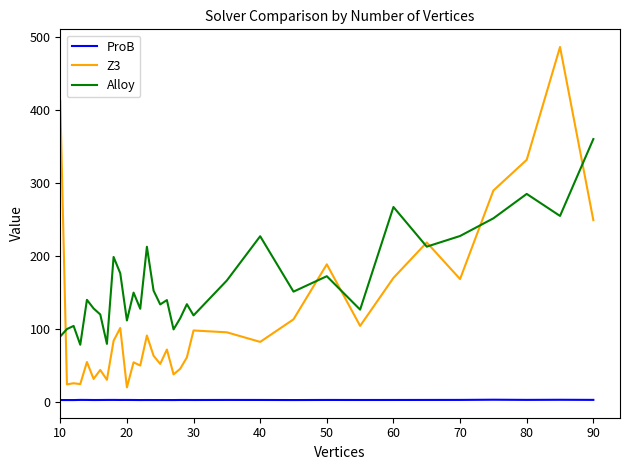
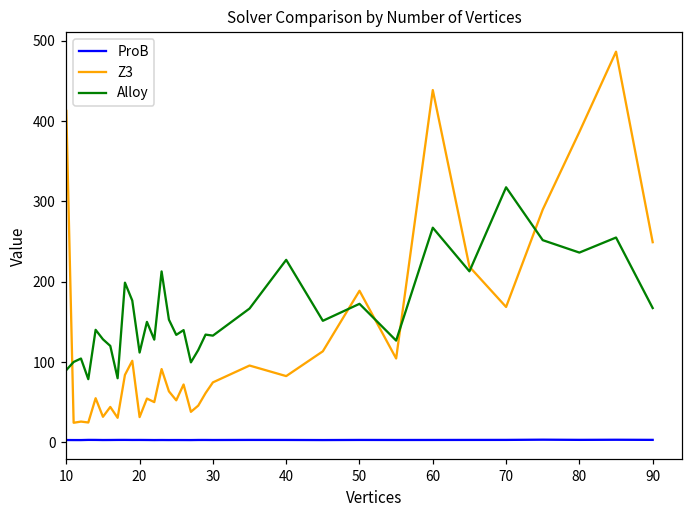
  {
    "ProB": {
      "10": 0,
      "20": 0,
      "30": 0,
      "40": 0,
      "50": 0,
      "60": 0,
      "70": 0,
      "80": 0,
      "90": 0
    },
    "Z3": {
      "10": 410,
-     "20": 20,
-     "30": 100,
+     "20": 30,
+     "30": 70,
      "40": 80,
      "50": 190,
-     "60": 170,
+     "60": 440,
      "70": 170,
-     "80": 330,
+     "80": 390,
      "90": 250
    },
    "Alloy": {
      "10": 90,
      "20": 110,
-     "30": 120,
+     "30": 130,
      "40": 230,
      "50": 170,
      "60": 270,
-     "70": 230,
-     "80": 290,
-     "90": 360
+     "70": 320,
+     "80": 240,
+     "90": 170
    }
  }
